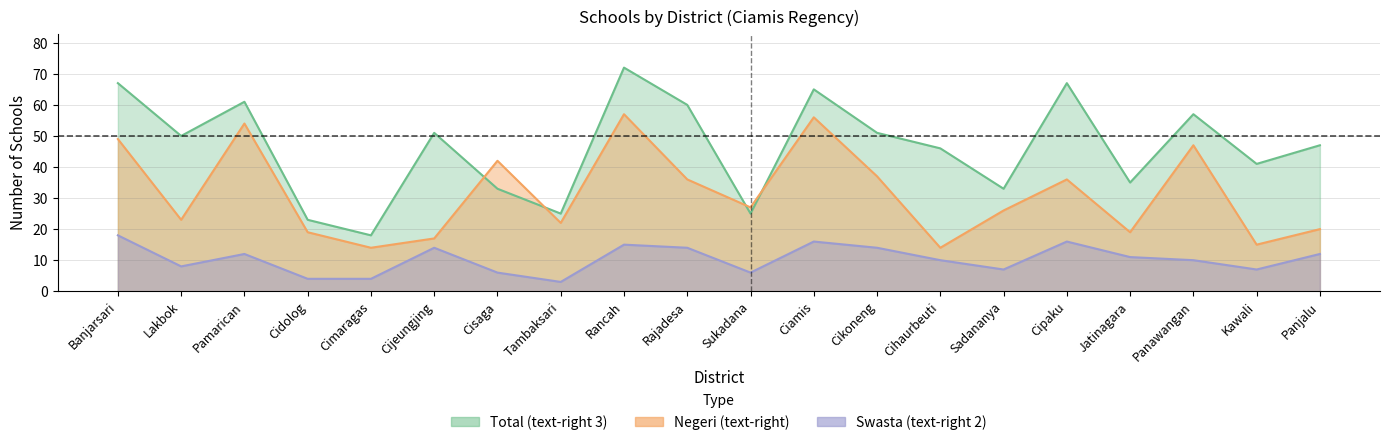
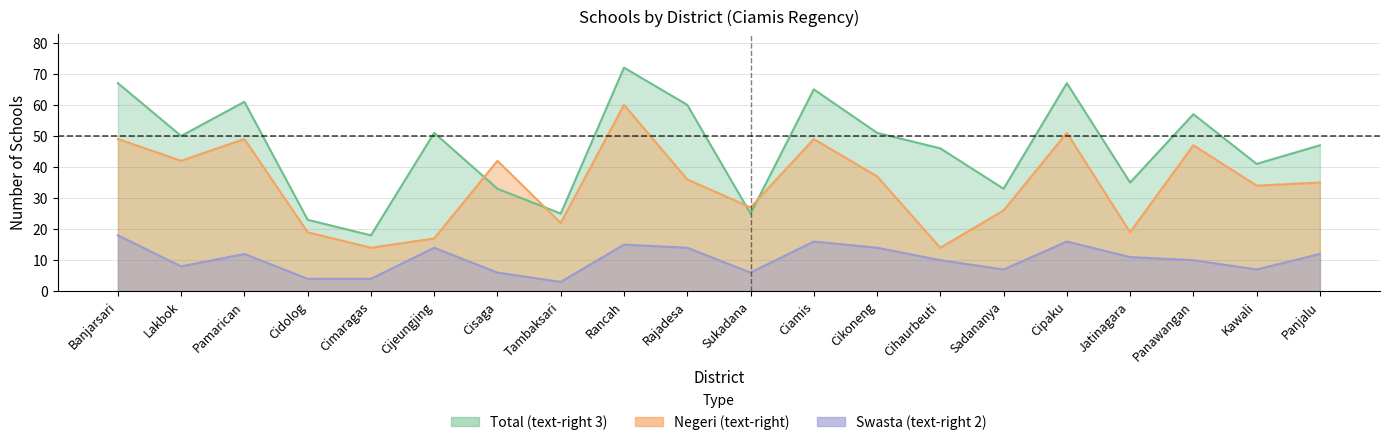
  {
    "Negeri (text-right)": {
      "Banjarsari": 49,
-     "Lakbok": 23,
-     "Pamarican": 54,
+     "Lakbok": 42,
+     "Pamarican": 49,
      "Cidolog": 19,
      "Cimaragas": 14,
      "Cijeungjing": 17,
      "Cisaga": 42,
      "Tambaksari": 22,
-     "Rancah": 57,
+     "Rancah": 60,
      "Rajadesa": 36,
      "Sukadana": 27,
-     "Ciamis": 56,
+     "Ciamis": 49,
      "Cikoneng": 37,
      "Cihaurbeuti": 14,
      "Sadananya": 26,
-     "Cipaku": 36,
+     "Cipaku": 51,
      "Jatinagara": 19,
      "Panawangan": 47,
-     "Kawali": 15,
-     "Panjalu": 20
+     "Kawali": 34,
+     "Panjalu": 35
    }
  }
